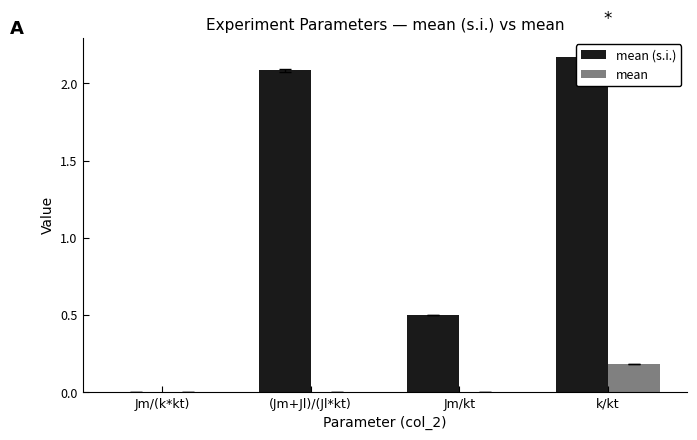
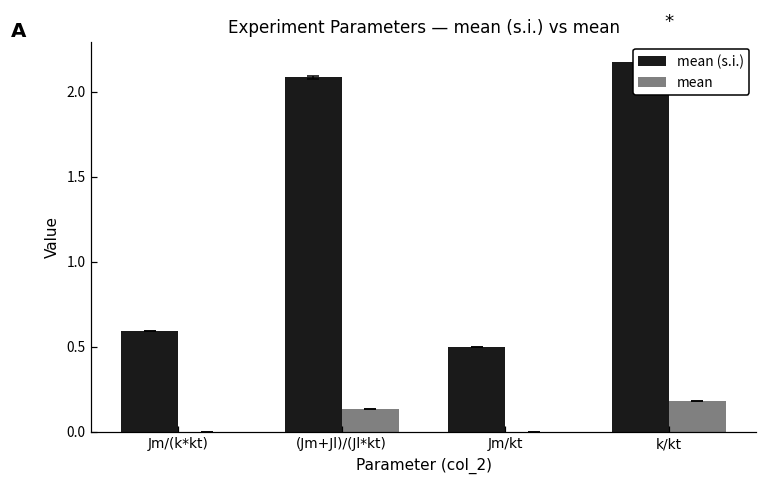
  {
    "mean (s.i.)": {
-     "Jm/(k*kt)": 0.00,
+     "Jm/(k*kt)": 0.59,
      "(Jm+Jl)/(Jl*kt)": 2.09,
      "Jm/kt": 0.50
    },
    "mean": {
-     "(Jm+Jl)/(Jl*kt)": 0.00,
+     "(Jm+Jl)/(Jl*kt)": 0.13,
      "k/kt": 0.18
    }
  }
